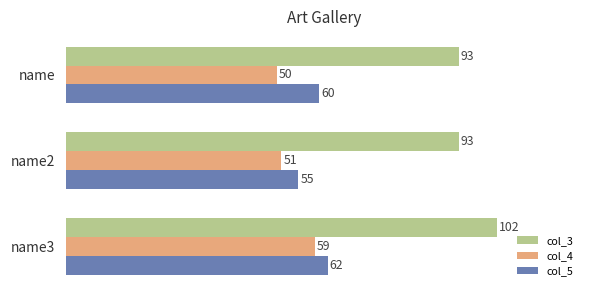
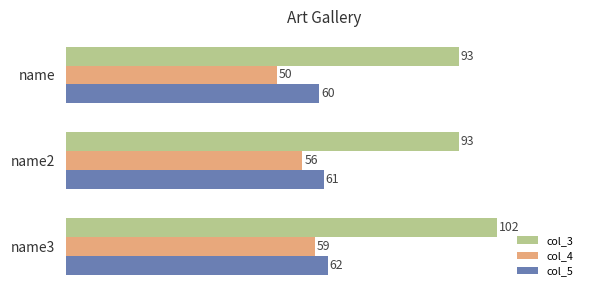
  {
    "col_3": {
      "name": 93,
      "name2": 93,
      "name3": 102
    },
    "col_4": {
      "name": 50,
-     "name2": 51,
+     "name2": 56,
      "name3": 59
    },
    "col_5": {
      "name": 60,
-     "name2": 55,
+     "name2": 61,
      "name3": 62
    }
  }
